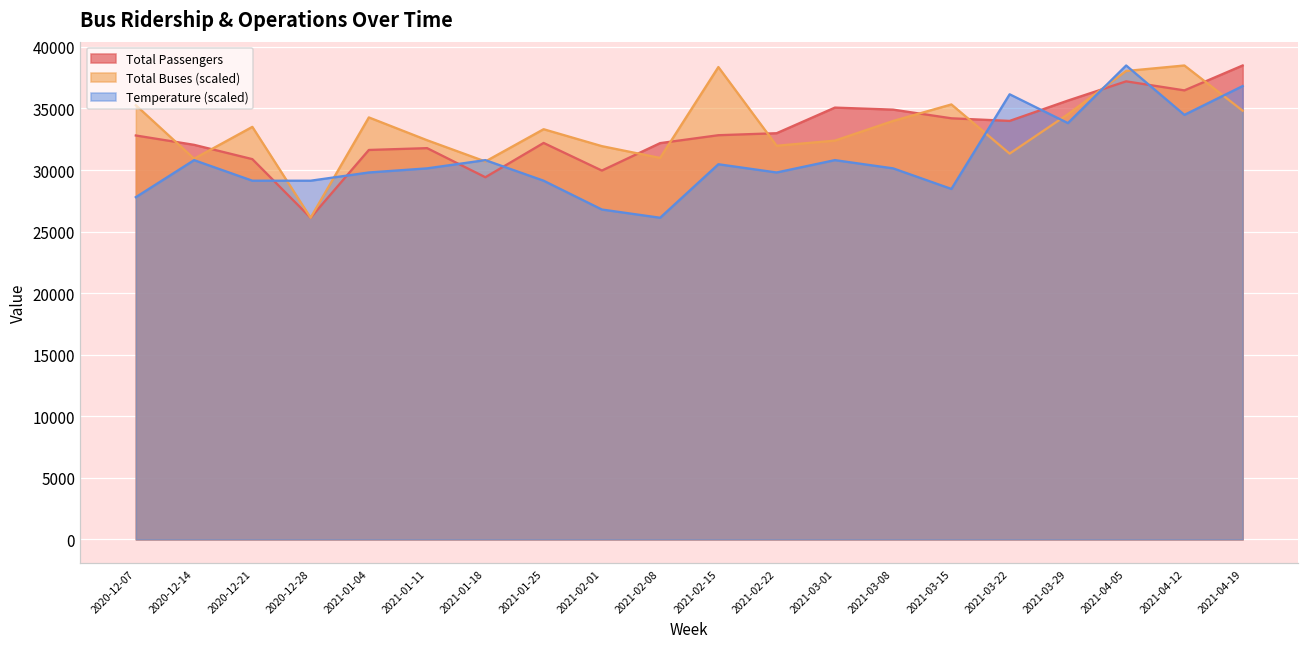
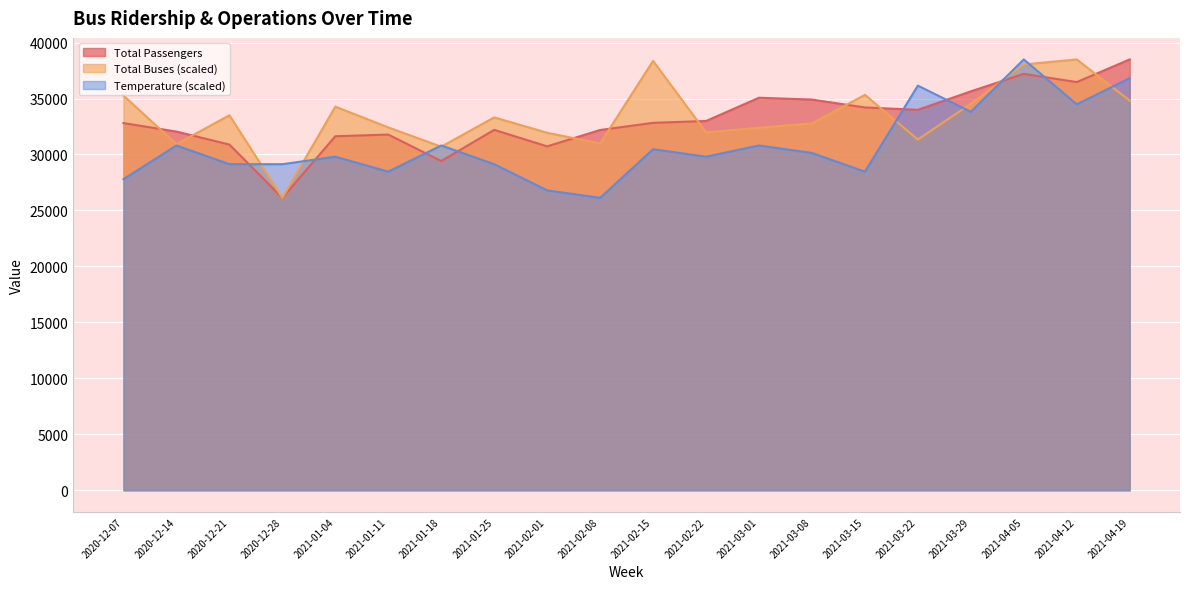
  {
    "Total Passengers": {
      "2020-12-07": 32800,
      "2020-12-14": 32000,
      "2020-12-21": 30900,
      "2021-01-04": 31600,
      "2021-01-11": 31800,
      "2021-01-18": 29400,
      "2021-01-25": 32200,
-     "2021-02-01": 30000,
+     "2021-02-01": 30700,
      "2021-02-08": 32200,
      "2021-02-15": 32800,
      "2021-02-22": 33000,
      "2021-03-01": 35100,
      "2021-03-08": 34900,
      "2021-03-15": 34200,
      "2021-03-22": 34000,
      "2021-03-29": 35600,
      "2021-04-05": 37200,
      "2021-04-12": 36500,
      "2021-04-19": 38500
    },
    "Total Buses (scaled)": {
      "2020-12-07": 35300,
      "2020-12-21": 33500,
      "2021-01-04": 34300,
      "2021-01-11": 32400,
      "2021-01-25": 33300,
      "2021-02-01": 31900,
      "2021-02-08": 31000,
      "2021-02-15": 38400,
      "2021-02-22": 32000,
      "2021-03-01": 32400,
-     "2021-03-08": 34000,
+     "2021-03-08": 32800,
      "2021-03-15": 35300,
      "2021-03-22": 31300,
      "2021-03-29": 34500,
      "2021-04-05": 38000,
      "2021-04-12": 38500,
      "2021-04-19": 34800
    },
    "Temperature (scaled)": {
      "2020-12-07": 27800,
      "2020-12-21": 29100,
      "2020-12-28": 29100,
      "2021-01-04": 29800,
-     "2021-01-11": 30100,
+     "2021-01-11": 28500,
      "2021-01-25": 29100,
      "2021-02-01": 26800,
      "2021-02-08": 26100,
      "2021-02-15": 30500,
      "2021-02-22": 29800,
      "2021-03-01": 30800,
      "2021-03-08": 30100,
      "2021-03-15": 28500,
      "2021-03-22": 36200,
      "2021-03-29": 33800,
      "2021-04-05": 38500,
      "2021-04-12": 34500,
      "2021-04-19": 36800
    }
  }
